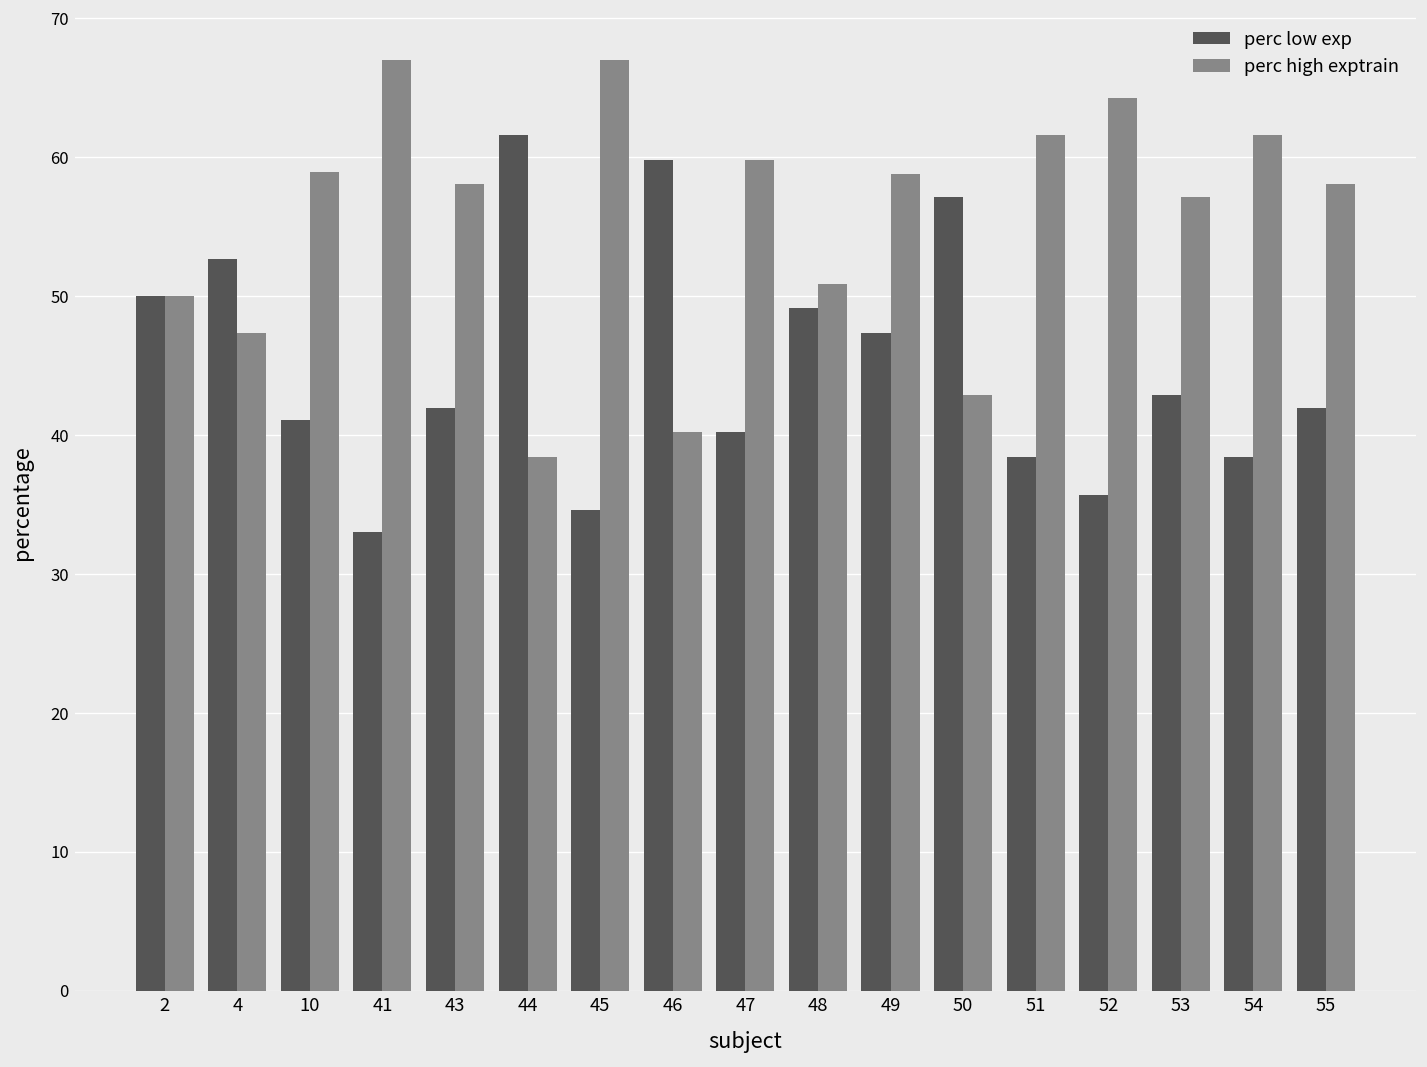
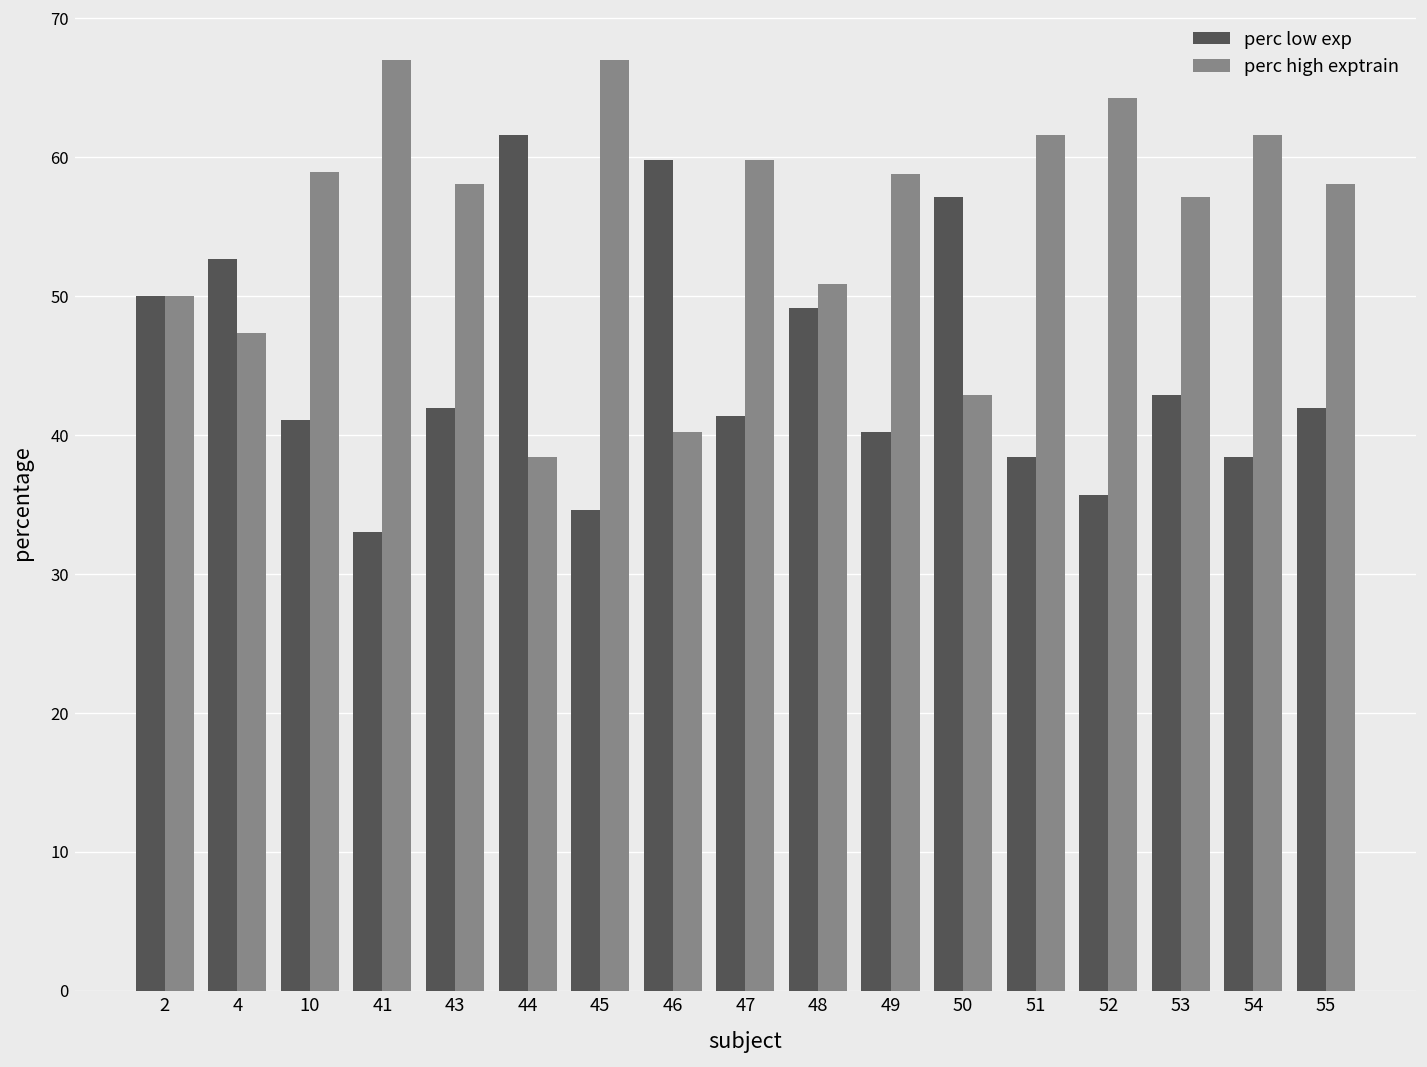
  {
    "perc low exp": {
      "2": 50.0,
      "4": 52.7,
      "10": 41.1,
      "41": 33.0,
      "43": 42.0,
      "44": 61.6,
      "45": 34.6,
      "46": 59.8,
-     "47": 40.2,
+     "47": 41.4,
      "48": 49.1,
-     "49": 47.4,
+     "49": 40.2,
      "50": 57.1,
      "51": 38.4,
      "52": 35.7,
      "53": 42.9,
      "54": 38.4,
      "55": 42.0
    },
    "perc high exptrain": {
      "2": 50.0,
      "4": 47.3,
      "10": 58.9,
      "41": 67.0,
      "43": 58.0,
      "44": 38.4,
      "45": 67.0,
      "46": 40.2,
      "47": 59.8,
      "48": 50.9,
      "49": 58.8,
      "50": 42.9,
      "51": 61.6,
      "52": 64.3,
      "53": 57.1,
      "54": 61.6,
      "55": 58.0
    }
  }
